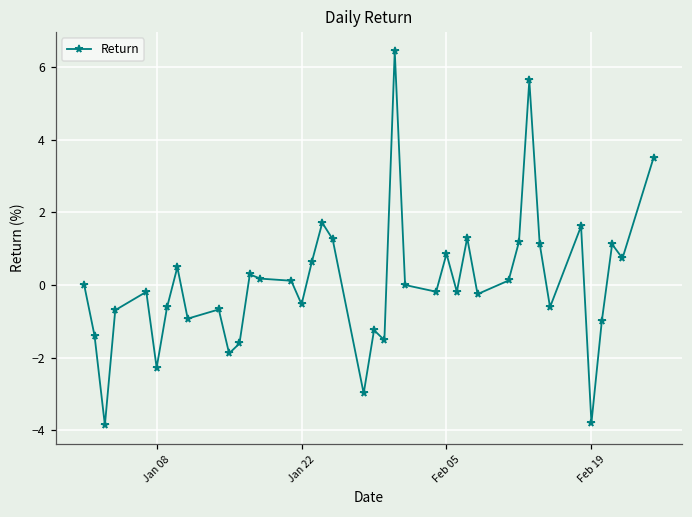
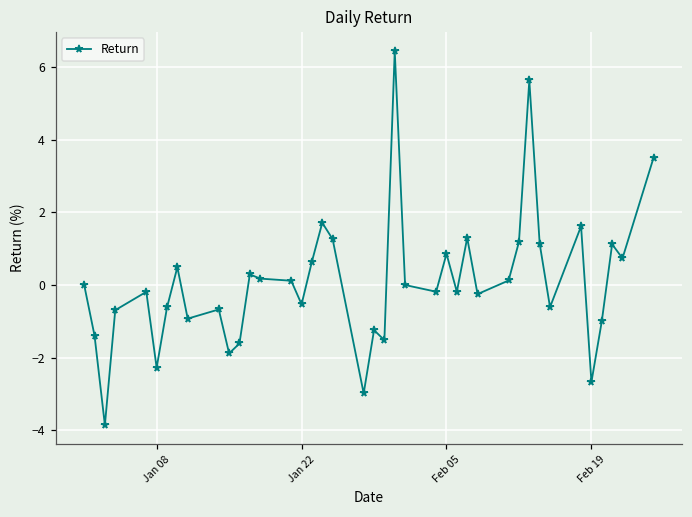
  {
    "Jan 08": -2.3,
    "Jan 22": -0.5,
    "Feb 05": 0.9,
-   "Feb 19": -3.8
+   "Feb 19": -2.7
  }
